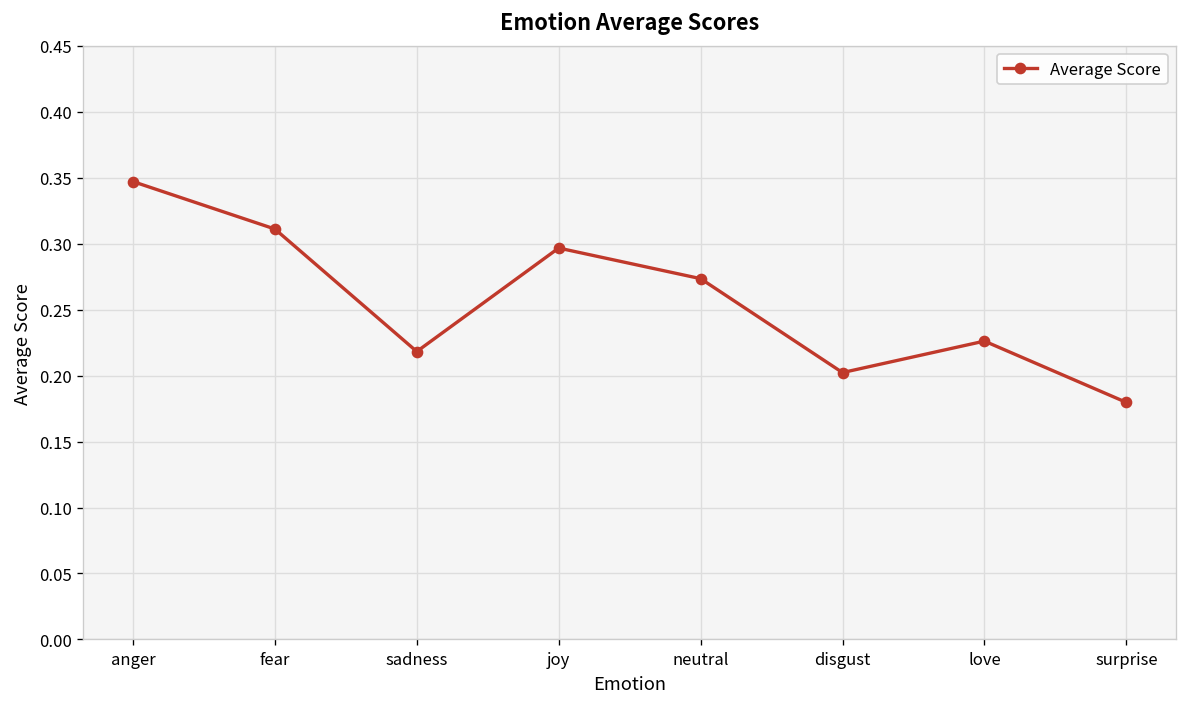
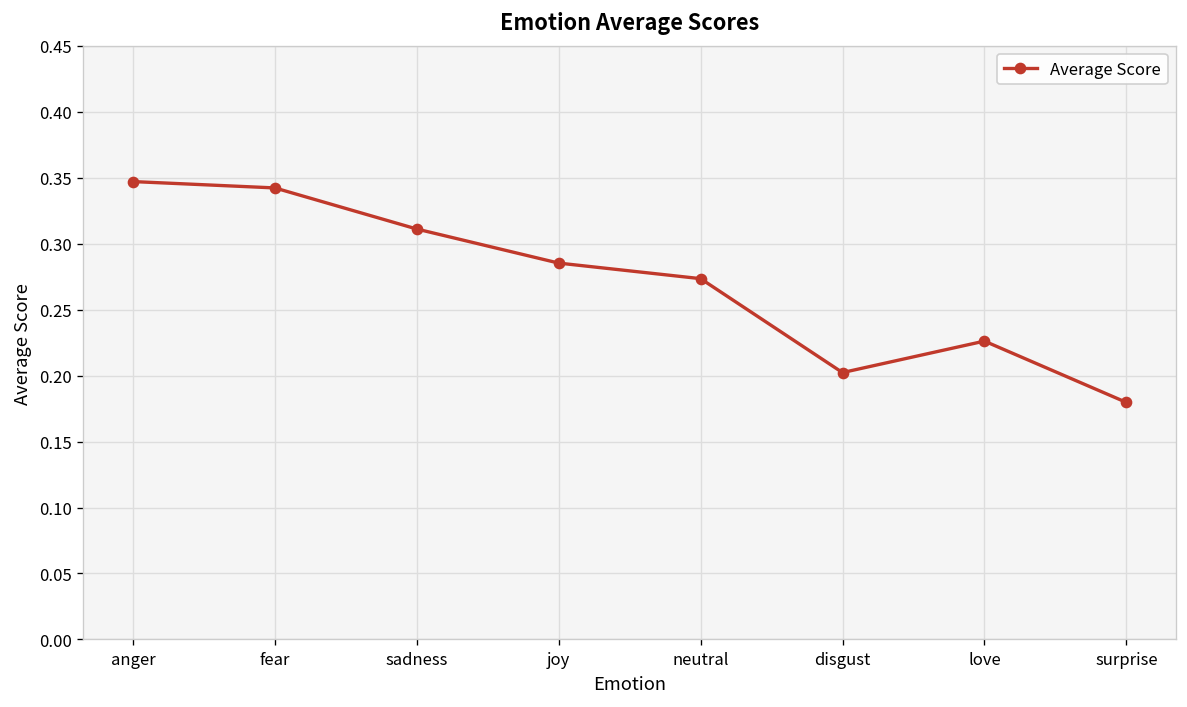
  {
    "anger": 0.347,
-   "fear": 0.311,
-   "sadness": 0.218,
-   "joy": 0.297,
+   "fear": 0.342,
+   "sadness": 0.311,
+   "joy": 0.285,
    "neutral": 0.273,
    "disgust": 0.202,
    "love": 0.226,
    "surprise": 0.180
  }
